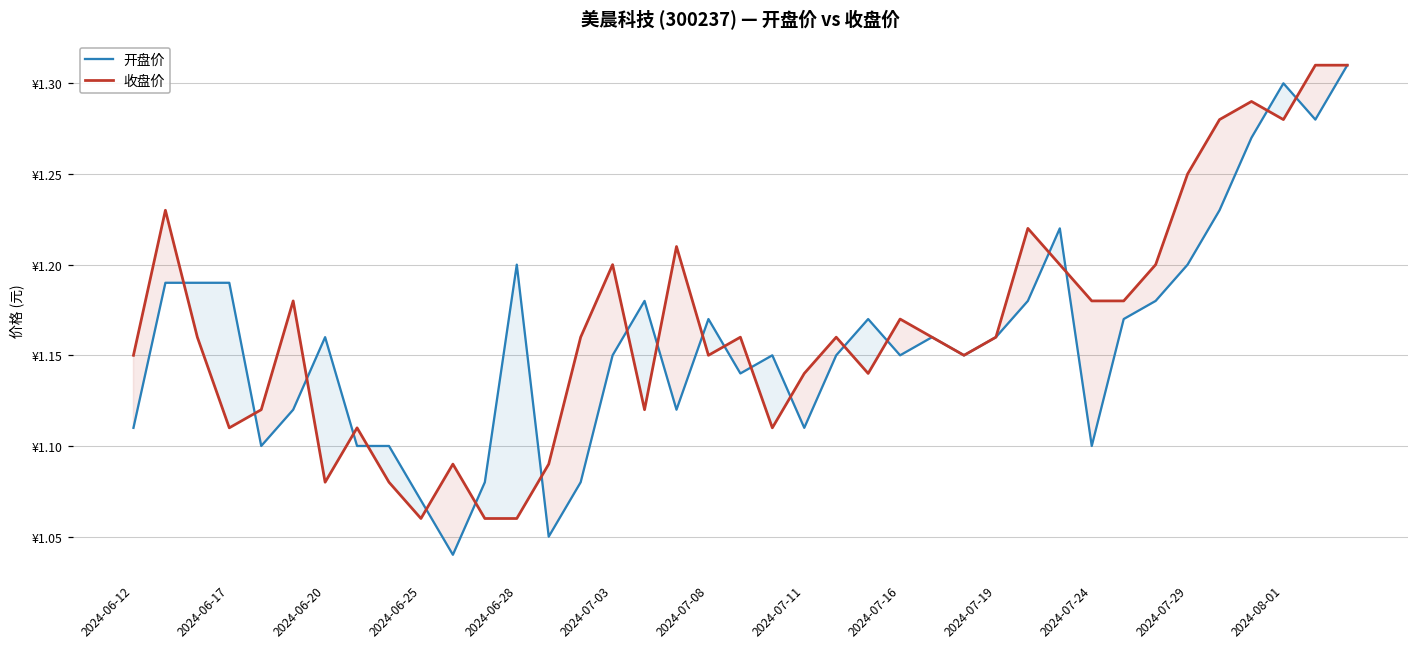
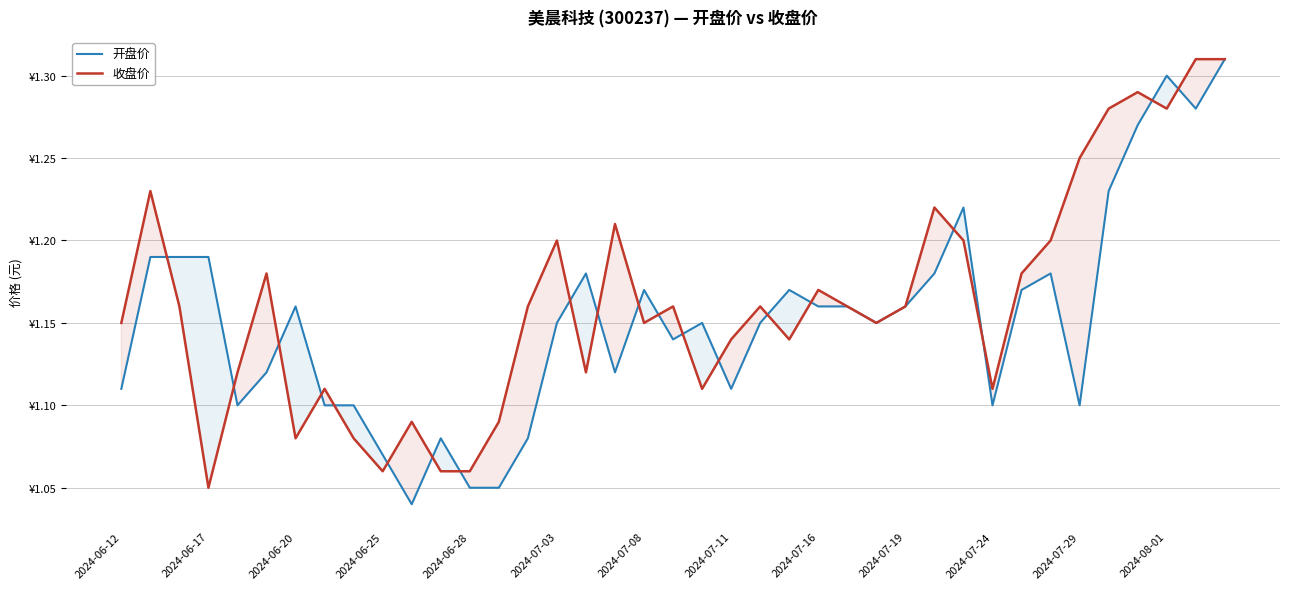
  {
    "开盘价": {
      "2024-06-12": "¥1.11",
      "2024-06-17": "¥1.19",
      "2024-06-20": "¥1.16",
      "2024-06-25": "¥1.07",
-     "2024-06-28": "¥1.20",
+     "2024-06-28": "¥1.05",
      "2024-07-03": "¥1.15",
      "2024-07-08": "¥1.17",
      "2024-07-11": "¥1.11",
-     "2024-07-16": "¥1.15",
+     "2024-07-16": "¥1.16",
      "2024-07-24": "¥1.10",
-     "2024-07-29": "¥1.2",
+     "2024-07-29": "¥1.1",
      "2024-08-01": "¥1.30"
    },
    "收盘价": {
      "2024-06-12": "¥1.15",
-     "2024-06-17": "¥1.11",
+     "2024-06-17": "¥1.05",
      "2024-06-20": "¥1.08",
      "2024-06-25": "¥1.06",
      "2024-06-28": "¥1.06",
      "2024-07-03": "¥1.20",
      "2024-07-08": "¥1.15",
      "2024-07-11": "¥1.14",
      "2024-07-16": "¥1.17",
-     "2024-07-24": "¥1.18",
+     "2024-07-24": "¥1.11",
      "2024-07-29": "¥1.25",
      "2024-08-01": "¥1.28"
    }
  }
